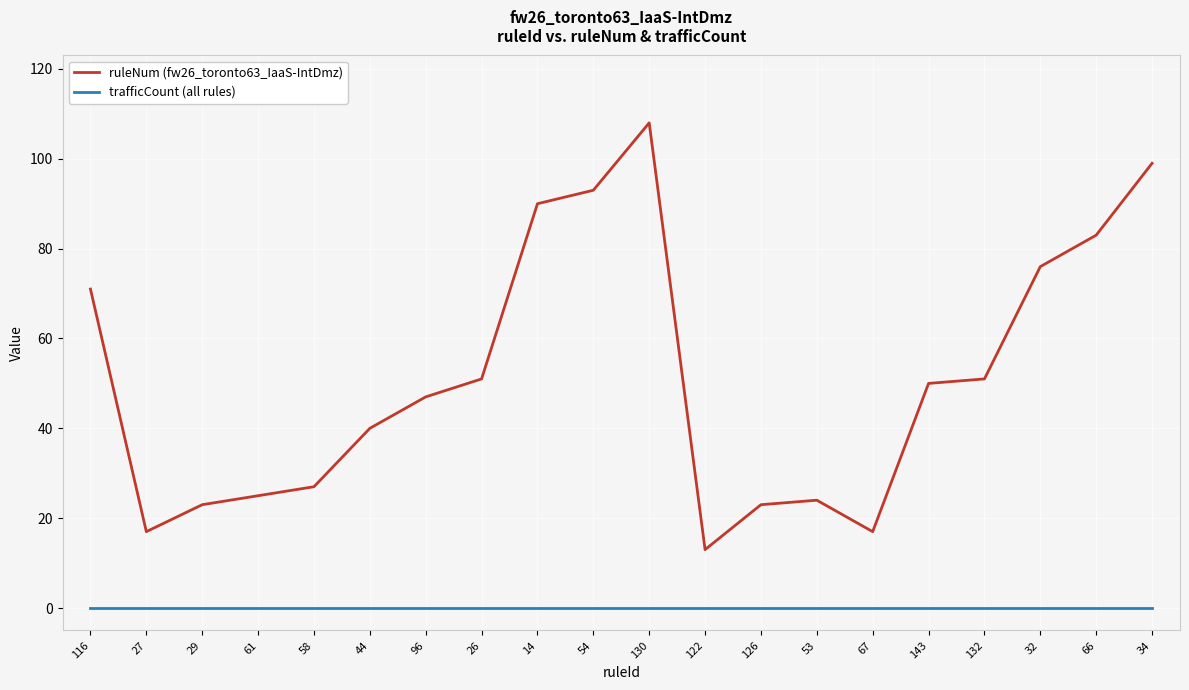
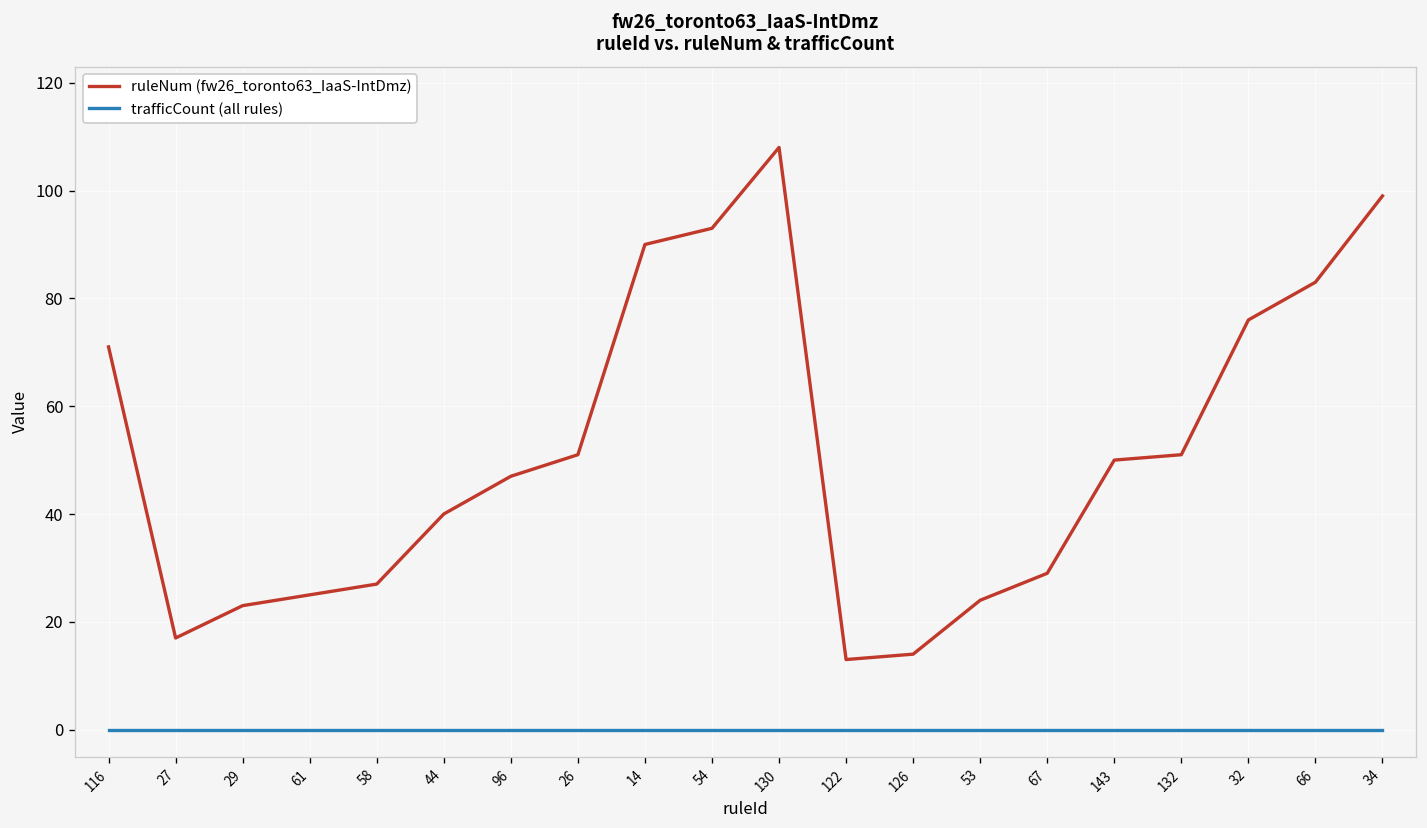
  {
    "ruleNum (fw26_toronto63_IaaS-IntDmz)": {
      "116": 71,
      "27": 17,
      "29": 23,
      "61": 25,
      "58": 27,
      "44": 40,
      "96": 47,
      "26": 51,
      "14": 90,
      "54": 93,
      "130": 108,
      "122": 13,
-     "126": 23,
+     "126": 14,
      "53": 24,
-     "67": 17,
+     "67": 29,
      "143": 50,
      "132": 51,
      "32": 76,
      "66": 83,
      "34": 99
    },
    "trafficCount (all rules)": {
      "116": 0,
      "27": 0,
      "29": 0,
      "61": 0,
      "58": 0,
      "44": 0,
      "96": 0,
      "26": 0,
      "14": 0,
      "54": 0,
      "130": 0,
      "122": 0,
      "126": 0,
      "53": 0,
      "67": 0,
      "143": 0,
      "132": 0,
      "32": 0,
      "66": 0,
      "34": 0
    }
  }
